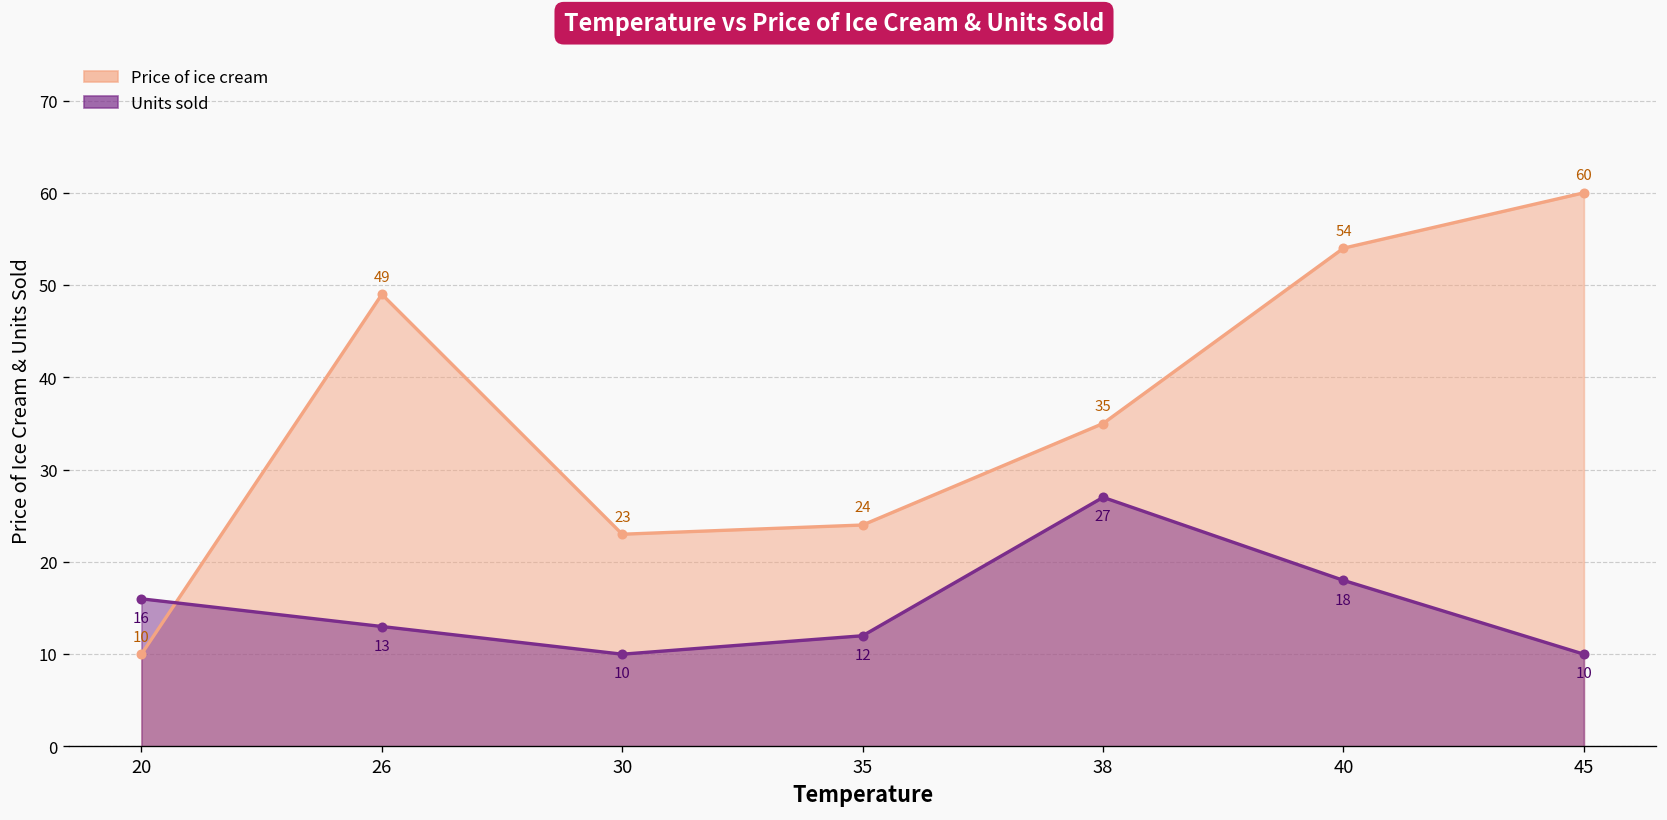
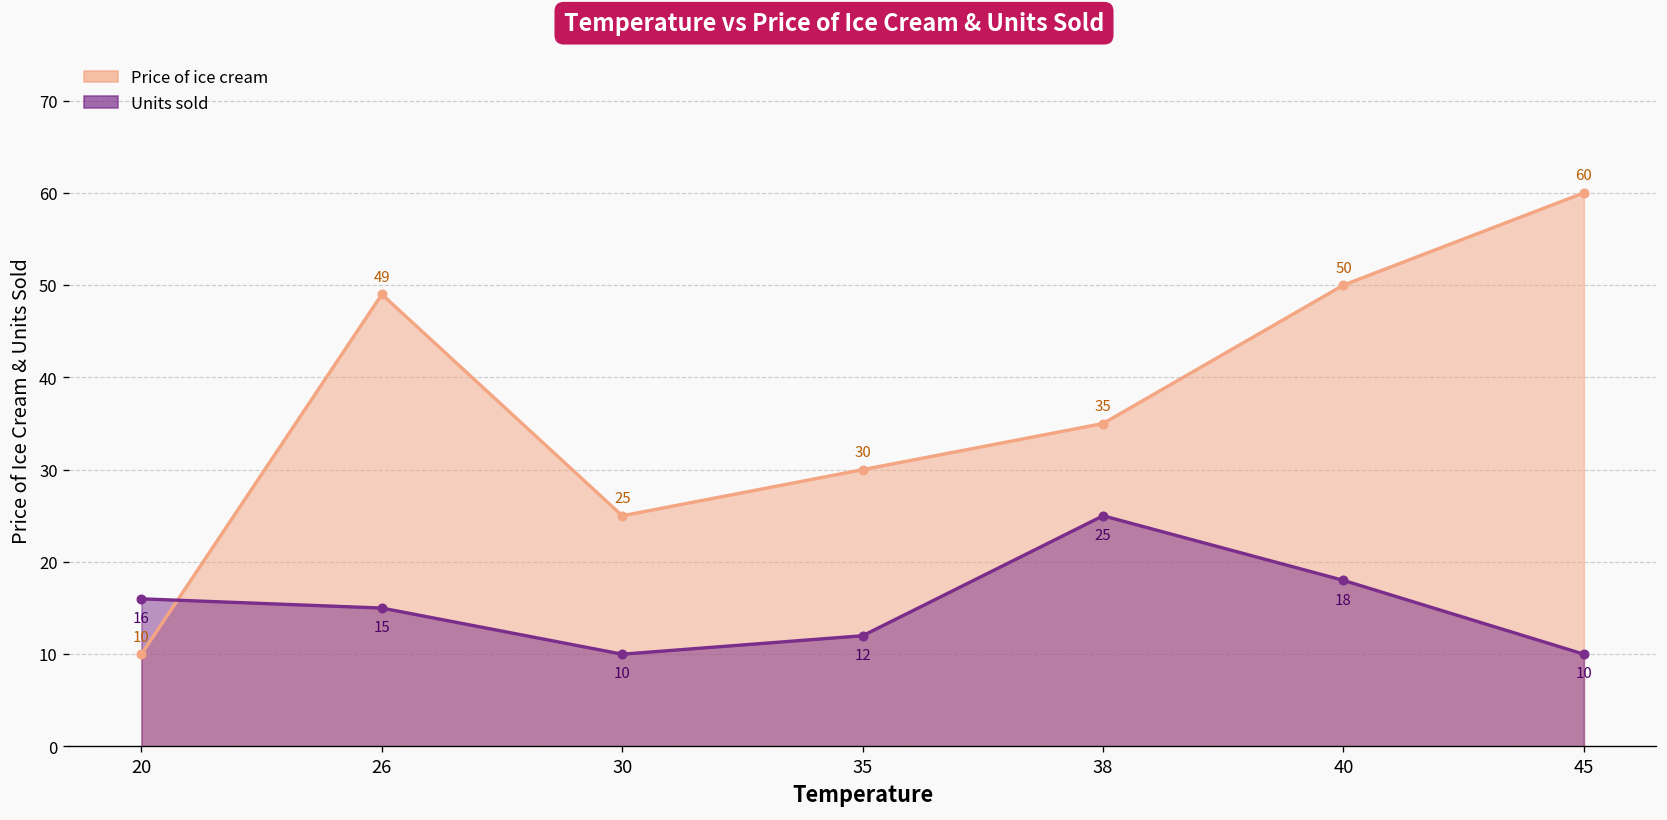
  {
    "Price of ice cream": {
      "20": 10,
      "26": 49,
-     "30": 23,
-     "35": 24,
+     "30": 25,
+     "35": 30,
      "38": 35,
-     "40": 54,
+     "40": 50,
      "45": 60
    },
    "Units sold": {
      "20": 16,
-     "26": 13,
+     "26": 15,
      "30": 10,
      "35": 12,
-     "38": 27,
+     "38": 25,
      "40": 18,
      "45": 10
    }
  }
